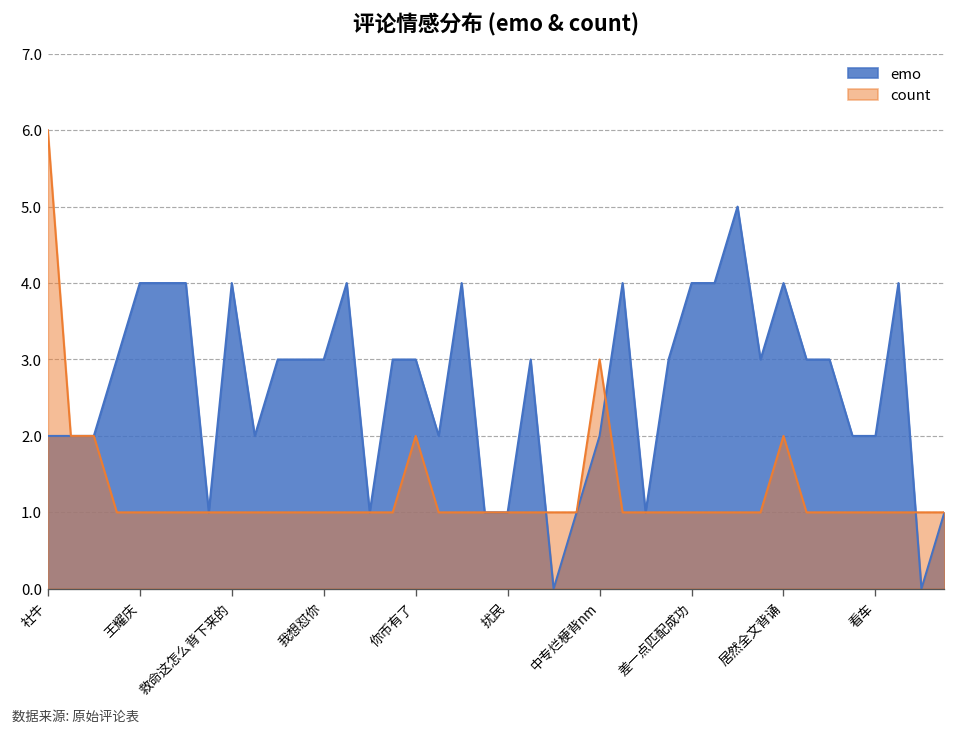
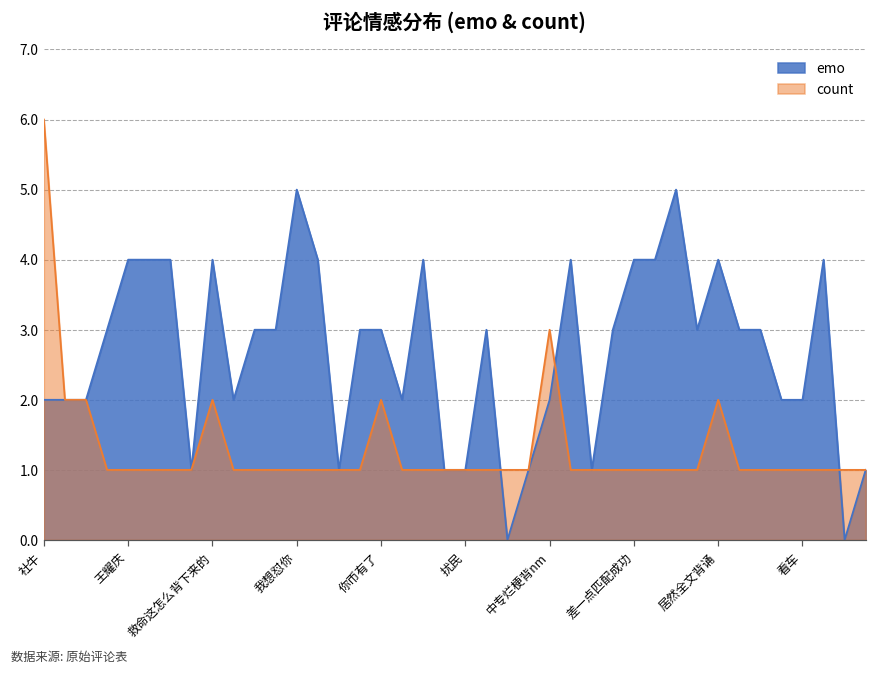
  {
    "emo": {
      "社牛": 2,
      "王耀庆": 4,
      "救命这怎么背下来的": 4,
-     "我想怼你": 3,
+     "我想怼你": 5,
      "你币有了": 3,
      "中专烂梗背nm": 2,
      "差一点匹配成功": 4,
      "居然全文背诵": 4,
      "看车": 2
    },
    "count": {
      "社牛": 6,
      "王耀庆": 1,
-     "救命这怎么背下来的": 1,
+     "救命这怎么背下来的": 2,
      "我想怼你": 1,
      "你币有了": 2,
      "中专烂梗背nm": 3,
      "差一点匹配成功": 1,
      "居然全文背诵": 2,
      "看车": 1
    }
  }
